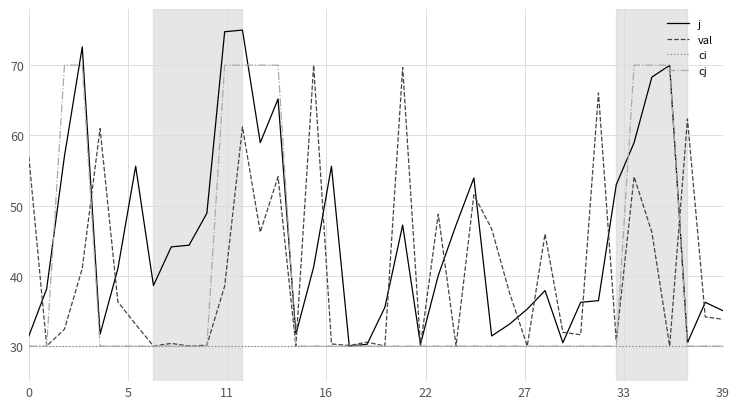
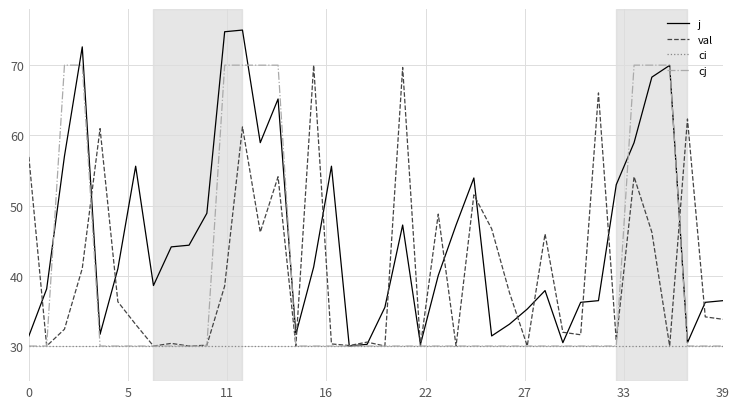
  {
    "j": {
      "0": 31,
-     "39": 35
+     "39": 36
    },
    "val": {
      "0": 57,
      "39": 34
    }
  }
